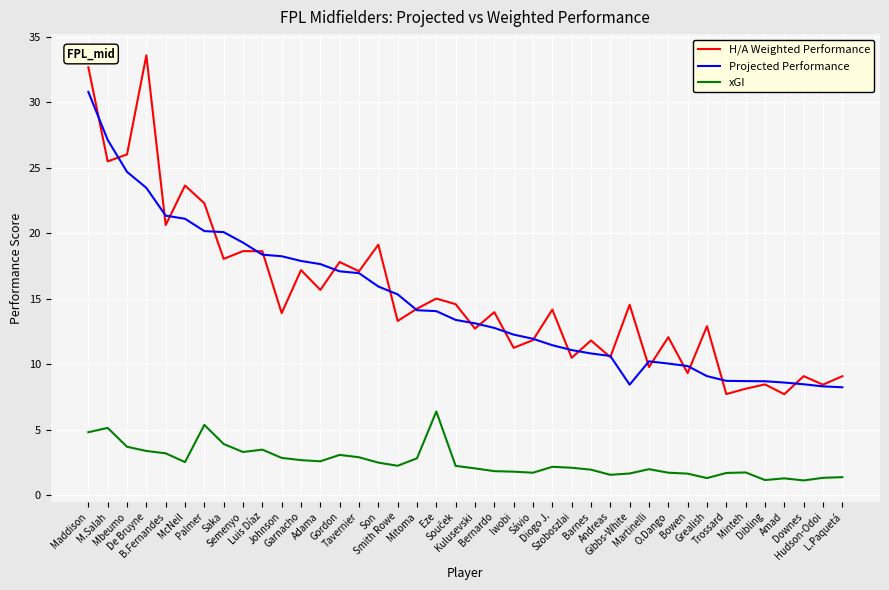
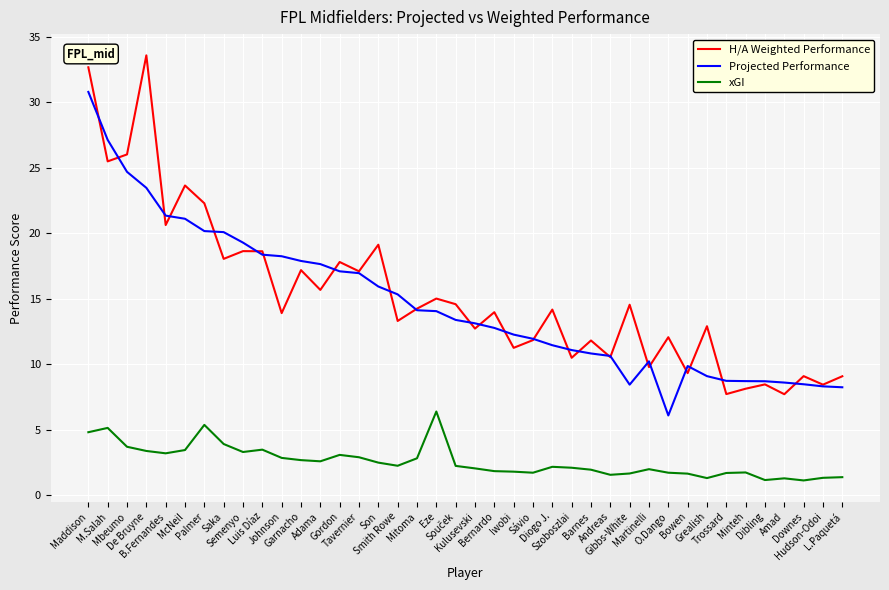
  {
    "H/A Weighted Performance": {
      "Maddison": 32.7,
      "M.Salah": 25.5,
      "Mbeumo": 26.0,
      "De Bruyne": 33.6,
      "B.Fernandes": 20.6,
      "McNeil": 23.6,
      "Palmer": 22.3,
      "Saka": 18.0,
      "Semenyo": 18.6,
      "Luis Díaz": 18.6,
      "Johnson": 13.9,
      "Garnacho": 17.2,
      "Adama": 15.7,
      "Gordon": 17.8,
      "Son": 19.1,
      "Smith Rowe": 13.3,
      "Eze": 15.0,
      "Souček": 14.6,
      "Kulusevski": 12.7,
      "Bernardo": 14.0,
      "Iwobi": 11.3,
      "Diogo J.": 14.2,
      "Szoboszlai": 10.5,
      "Barnes": 11.8,
      "Gibbs-White": 14.5,
      "Martinelli": 9.8,
      "O.Dango": 12.1,
      "Bowen": 9.3,
      "Grealish": 12.9,
      "Trossard": 7.7,
      "Minteh": 8.1,
      "Dibling": 8.5,
      "Amad": 7.7,
      "Downes": 9.1,
      "L.Paquetá": 9.1
    },
    "Projected Performance": {
      "Maddison": 30.8,
      "M.Salah": 27.1,
      "Mbeumo": 24.7,
      "De Bruyne": 23.5,
      "B.Fernandes": 21.3,
      "McNeil": 21.1,
      "Palmer": 20.2,
      "Saka": 20.1,
      "Semenyo": 19.3,
      "Luis Díaz": 18.4,
      "Johnson": 18.2,
      "Garnacho": 17.9,
      "Adama": 17.6,
      "Gordon": 17.1,
      "Son": 15.9,
      "Smith Rowe": 15.3,
      "Eze": 14.1,
      "Souček": 13.4,
      "Kulusevski": 13.1,
      "Bernardo": 12.8,
      "Iwobi": 12.3,
      "Diogo J.": 11.5,
      "Szoboszlai": 11.1,
      "Barnes": 10.8,
      "Gibbs-White": 8.4,
      "Martinelli": 10.2,
-     "O.Dango": 10.1,
+     "O.Dango": 6.1,
      "Bowen": 9.9,
      "Grealish": 9.1,
      "Trossard": 8.7,
      "Minteh": 8.7,
      "Dibling": 8.7,
      "Amad": 8.6,
      "Downes": 8.5,
      "L.Paquetá": 8.2
    },
    "xGI": {
      "Maddison": 4.8,
      "M.Salah": 5.1,
      "Mbeumo": 3.7,
      "De Bruyne": 3.4,
      "B.Fernandes": 3.2,
-     "McNeil": 2.5,
+     "McNeil": 3.5,
      "Palmer": 5.4,
      "Saka": 3.9,
      "Semenyo": 3.3,
      "Luis Díaz": 3.5,
      "Johnson": 2.9,
      "Garnacho": 2.7,
      "Adama": 2.6,
      "Gordon": 3.1,
      "Tavernier": 2.9,
      "Son": 2.5,
      "Smith Rowe": 2.3,
      "Mitoma": 2.8,
      "Eze": 6.4,
      "Souček": 2.2,
      "Kulusevski": 2.1,
      "Bernardo": 1.8,
      "Iwobi": 1.8,
      "Sávio": 1.7,
      "Diogo J.": 2.2,
      "Szoboszlai": 2.1,
      "Barnes": 2.0,
      "Andreas": 1.6,
      "Gibbs-White": 1.7,
      "Martinelli": 2.0,
      "O.Dango": 1.7,
      "Bowen": 1.7,
      "Grealish": 1.3,
      "Trossard": 1.7,
      "Minteh": 1.7,
      "Dibling": 1.2,
      "Amad": 1.3,
      "Downes": 1.1,
      "Hudson-Odoi": 1.3,
      "L.Paquetá": 1.4
    }
  }
